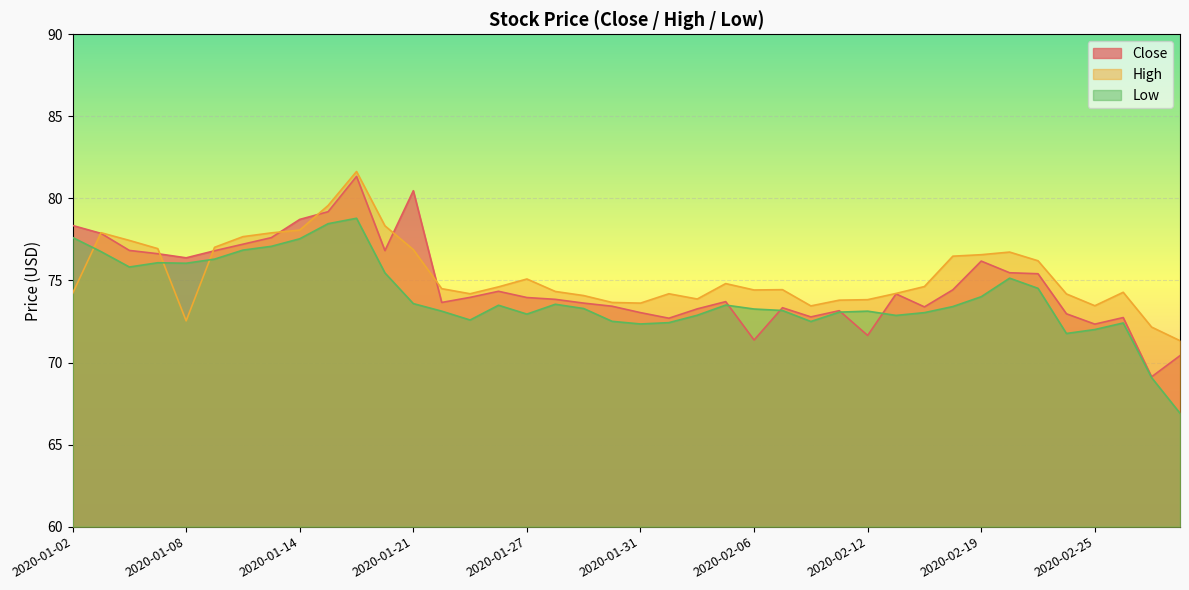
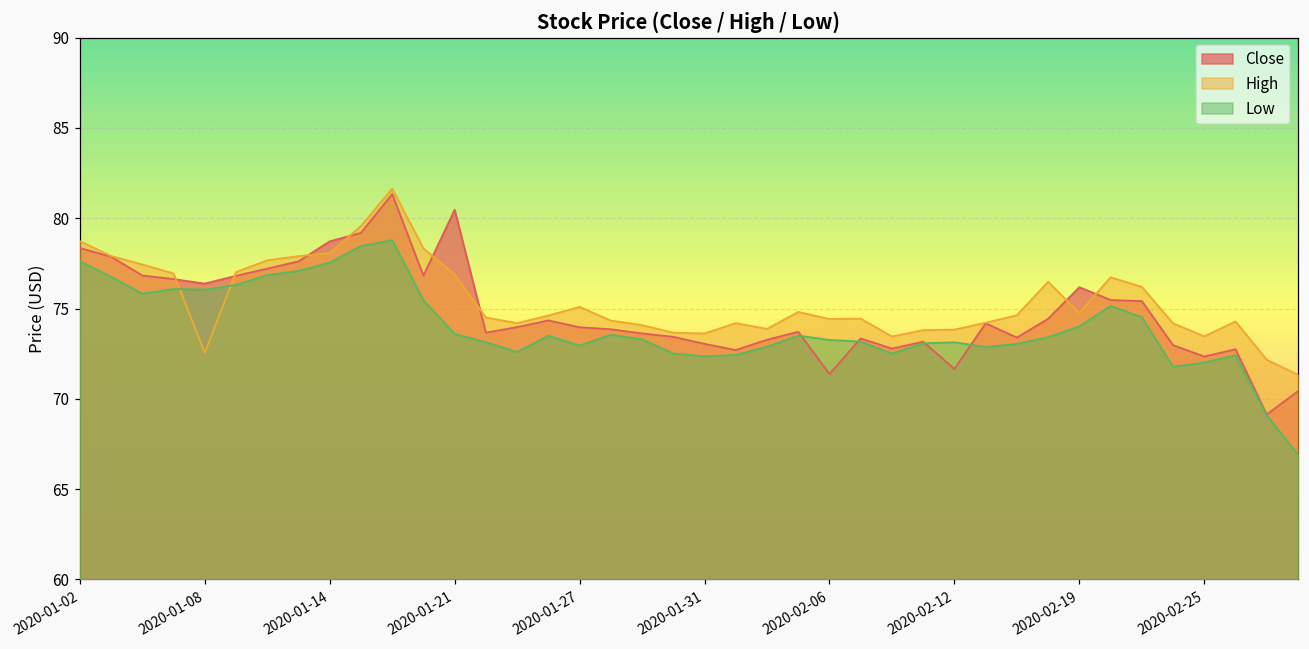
  {
    "Close": {
      "2020-01-02": 78.4,
      "2020-01-08": 76.4,
      "2020-01-14": 78.7,
      "2020-01-21": 80.5,
      "2020-01-27": 74.0,
      "2020-01-31": 73.0,
      "2020-02-06": 71.4,
      "2020-02-12": 71.7,
      "2020-02-19": 76.2,
      "2020-02-25": 72.3
    },
    "High": {
-     "2020-01-02": 74.2,
+     "2020-01-02": 78.7,
      "2020-01-08": 72.5,
      "2020-01-14": 78.1,
      "2020-01-21": 76.9,
      "2020-01-27": 75.1,
      "2020-01-31": 73.6,
      "2020-02-06": 74.4,
      "2020-02-12": 73.8,
-     "2020-02-19": 76.6,
+     "2020-02-19": 74.8,
      "2020-02-25": 73.5
    },
    "Low": {
      "2020-01-02": 77.6,
      "2020-01-08": 76.1,
      "2020-01-14": 77.5,
      "2020-01-21": 73.6,
      "2020-01-27": 73.0,
      "2020-01-31": 72.4,
      "2020-02-06": 73.3,
      "2020-02-12": 73.1,
      "2020-02-19": 74.0,
      "2020-02-25": 72.0
    }
  }
